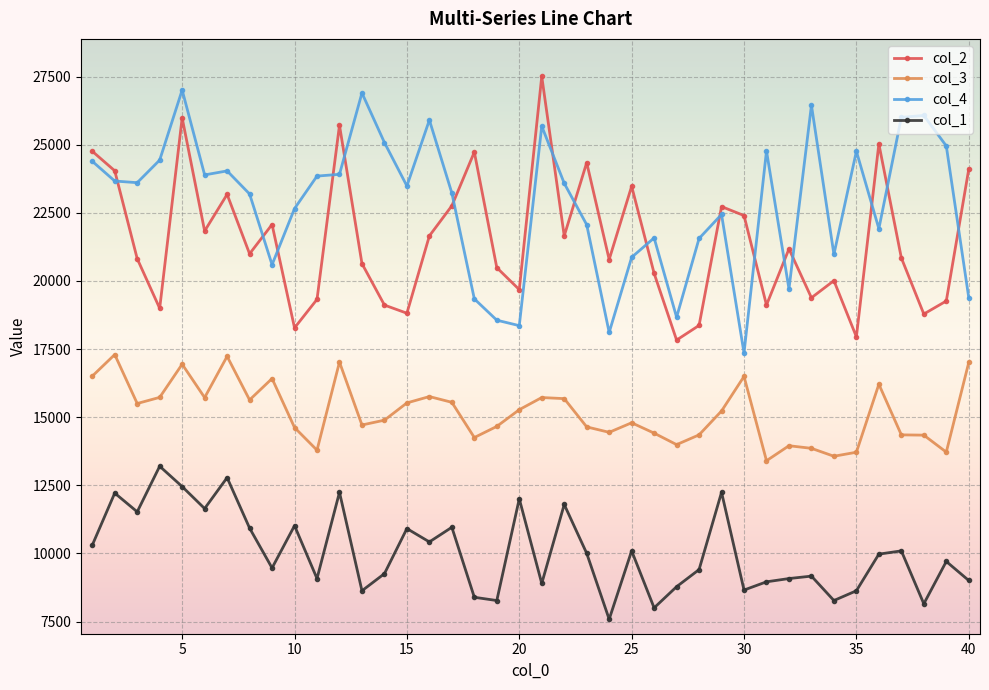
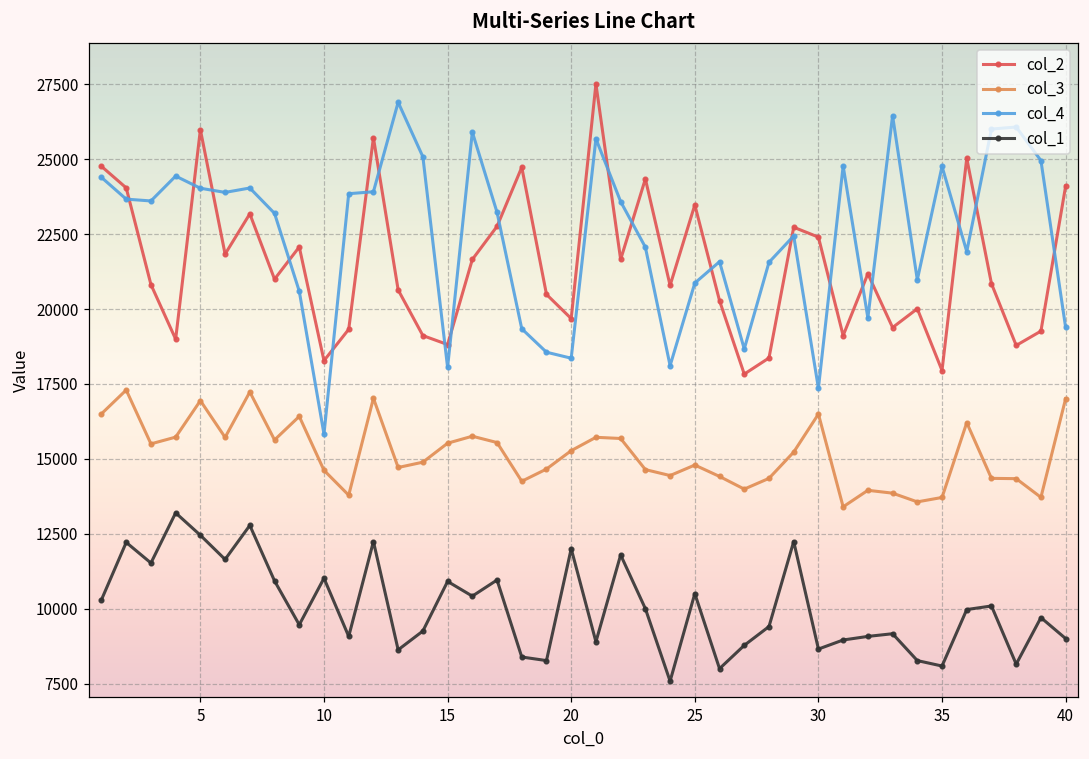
  {
    "col_4": {
-     "5": 27000,
-     "10": 22700,
-     "15": 23500,
+     "5": 24000,
+     "10": 15800,
+     "15": 18100,
      "20": 18400,
      "25": 20900,
      "30": 17400,
      "35": 24800,
      "40": 19400
    },
    "col_1": {
      "5": 12500,
      "10": 11000,
      "15": 10900,
      "20": 12000,
-     "25": 10100,
+     "25": 10500,
      "30": 8700,
-     "35": 8600,
+     "35": 8100,
      "40": 9000
    }
  }
